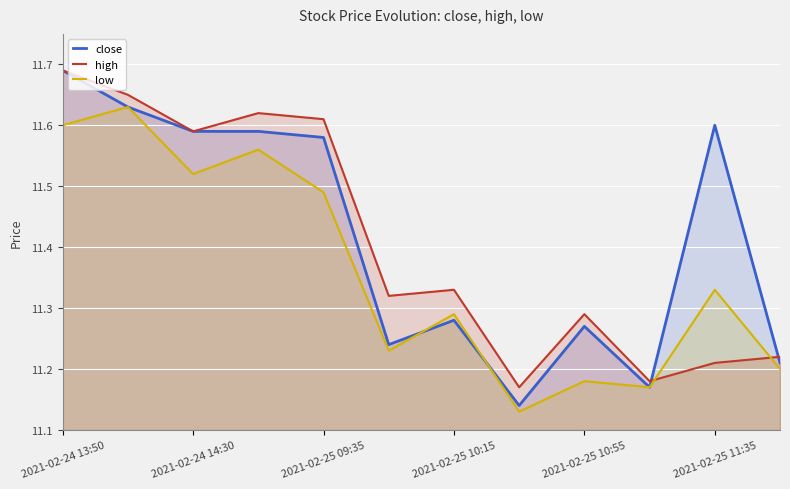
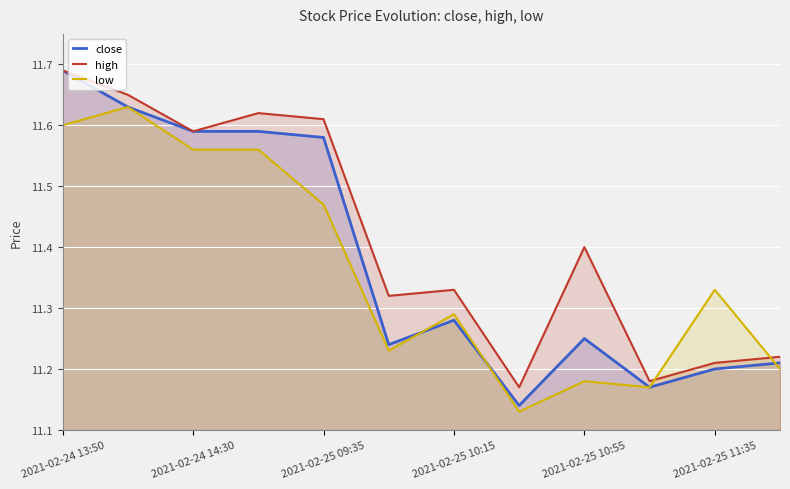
  {
    "close": {
      "2021-02-25 09:35": 11.58,
      "2021-02-25 10:15": 11.28,
-     "2021-02-25 10:55": 11.27,
-     "2021-02-25 11:35": 11.6
+     "2021-02-25 10:55": 11.25,
+     "2021-02-25 11:35": 11.2
    },
    "high": {
      "2021-02-25 09:35": 11.61,
      "2021-02-25 10:15": 11.33,
-     "2021-02-25 10:55": 11.29,
+     "2021-02-25 10:55": 11.40,
      "2021-02-25 11:35": 11.21
    },
    "low": {
      "2021-02-24 13:50": 11.60,
-     "2021-02-24 14:30": 11.52,
-     "2021-02-25 09:35": 11.49,
+     "2021-02-24 14:30": 11.56,
+     "2021-02-25 09:35": 11.47,
      "2021-02-25 10:15": 11.29,
      "2021-02-25 10:55": 11.18,
      "2021-02-25 11:35": 11.33
    }
  }
